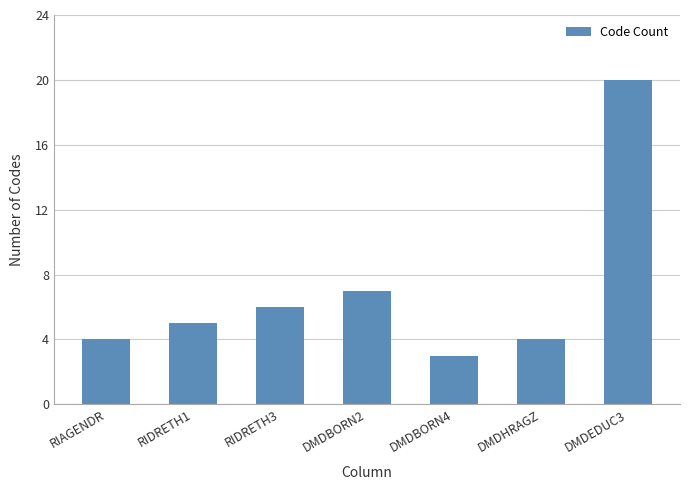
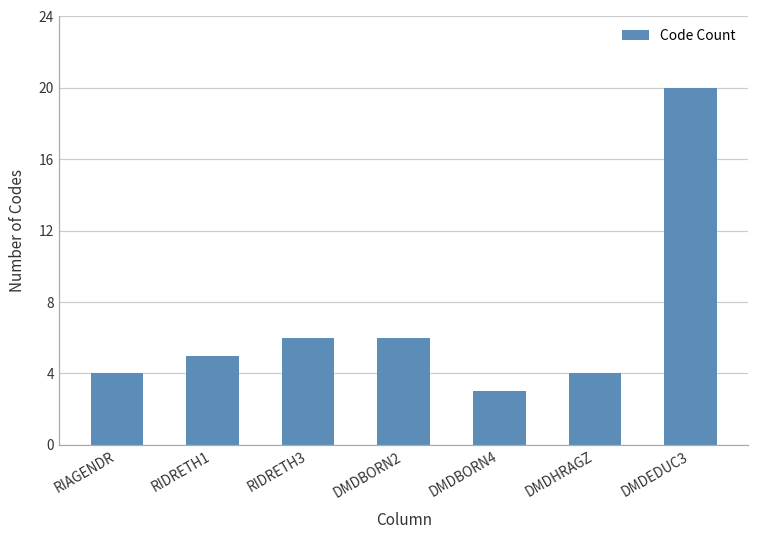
  {
    "RIAGENDR": 4,
    "RIDRETH1": 5,
    "RIDRETH3": 6,
-   "DMDBORN2": 7,
+   "DMDBORN2": 6,
    "DMDBORN4": 3,
    "DMDHRAGZ": 4,
    "DMDEDUC3": 20
  }
